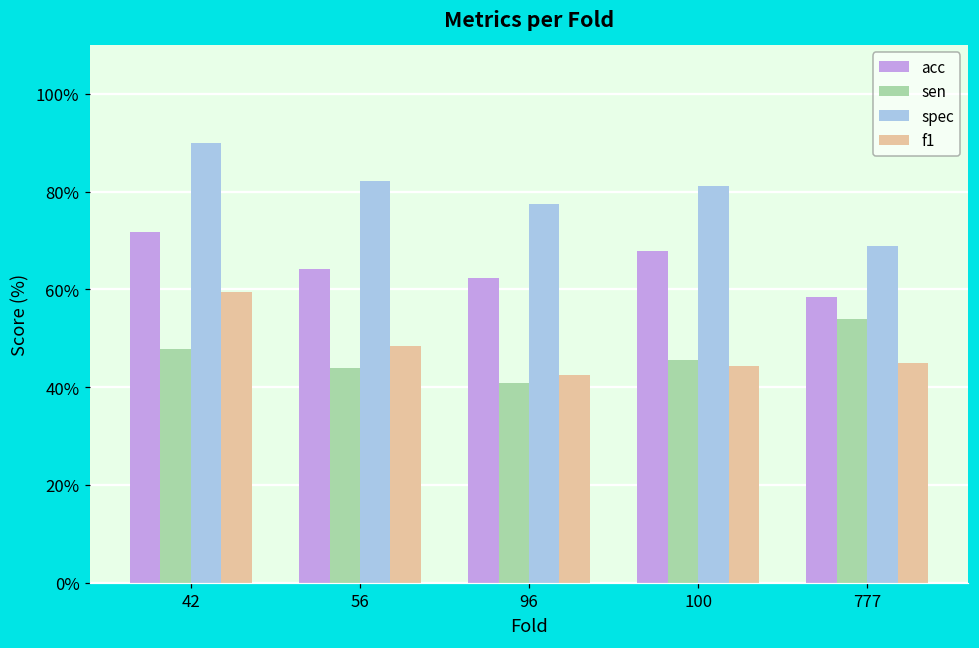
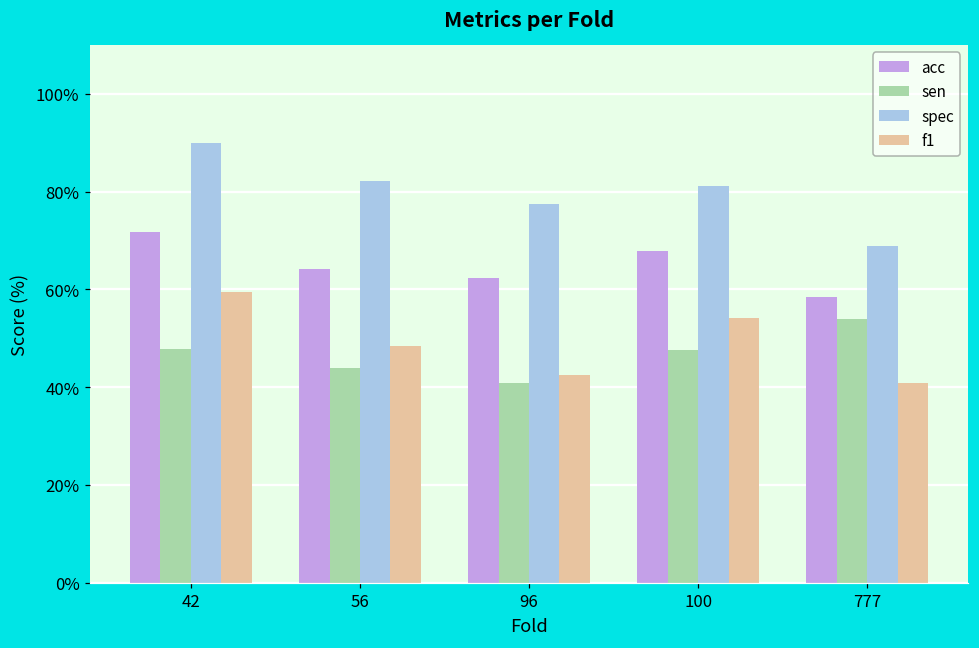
  {
    "sen": {
      "42": "48%",
      "56": "44%",
      "96": "41%",
-     "100": "46%",
+     "100": "48%",
      "777": "54%"
    },
    "f1": {
      "42": "60%",
      "56": "48%",
      "96": "42%",
-     "100": "44%",
-     "777": "45%"
+     "100": "54%",
+     "777": "41%"
    }
  }
